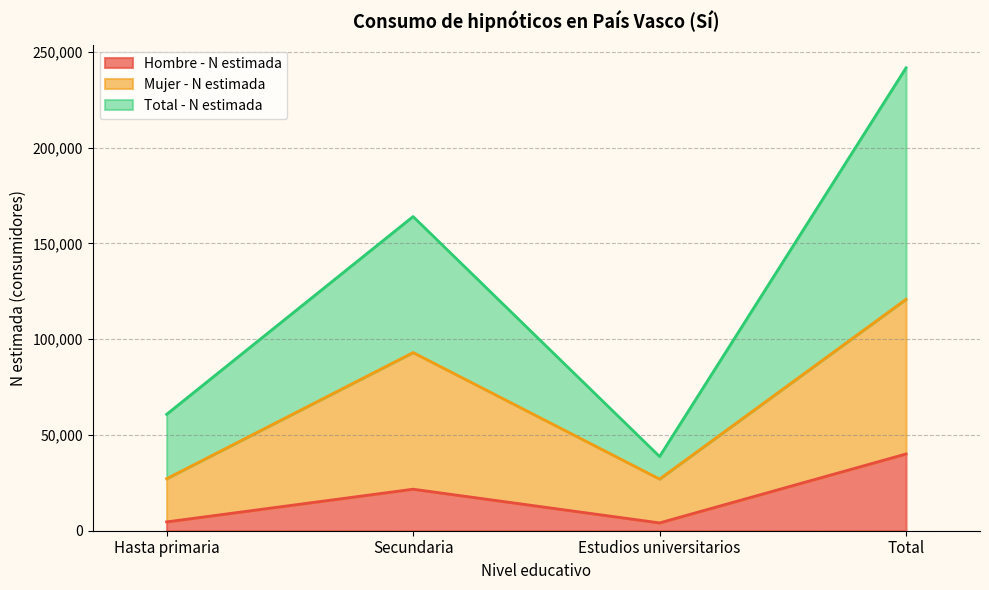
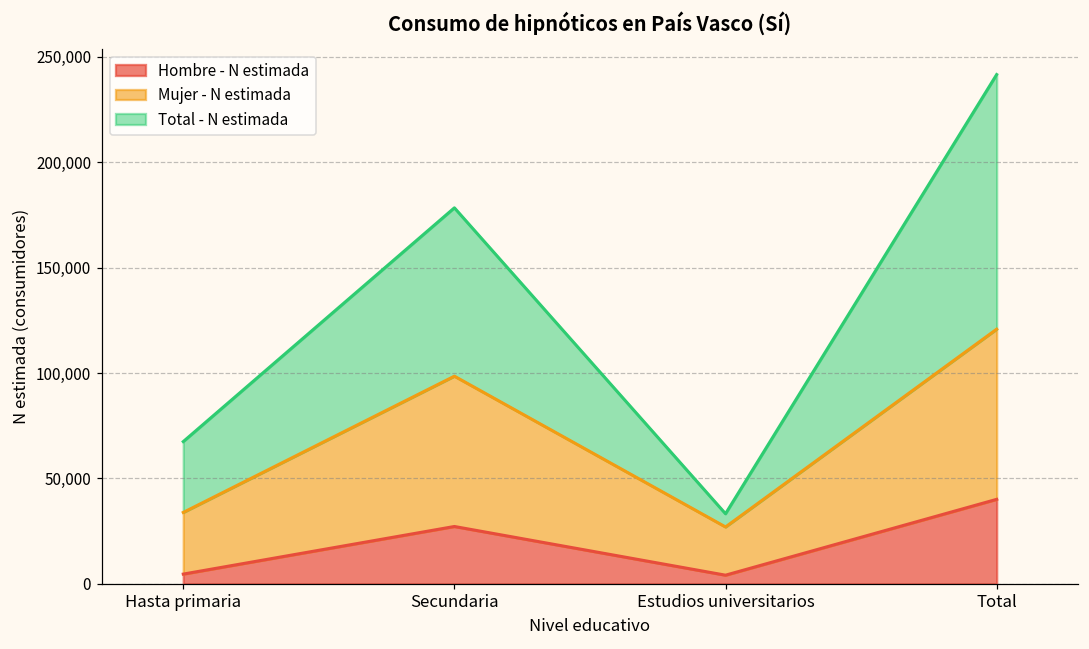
  {
    "Hombre - N estimada": {
      "Hasta primaria": "5,000",
-     "Secundaria": "22,000",
+     "Secundaria": "27,000",
      "Estudios universitarios": "4,000",
      "Total": "40,000"
    },
    "Mujer - N estimada": {
-     "Hasta primaria": "23,000",
+     "Hasta primaria": "29,000",
      "Secundaria": "71,000",
      "Estudios universitarios": "23,000",
      "Total": "81,000"
    },
    "Total - N estimada": {
      "Hasta primaria": "34,000",
-     "Secundaria": "71,000",
-     "Estudios universitarios": "12,000",
+     "Secundaria": "80,000",
+     "Estudios universitarios": "6,000",
      "Total": "121,000"
    }
  }
